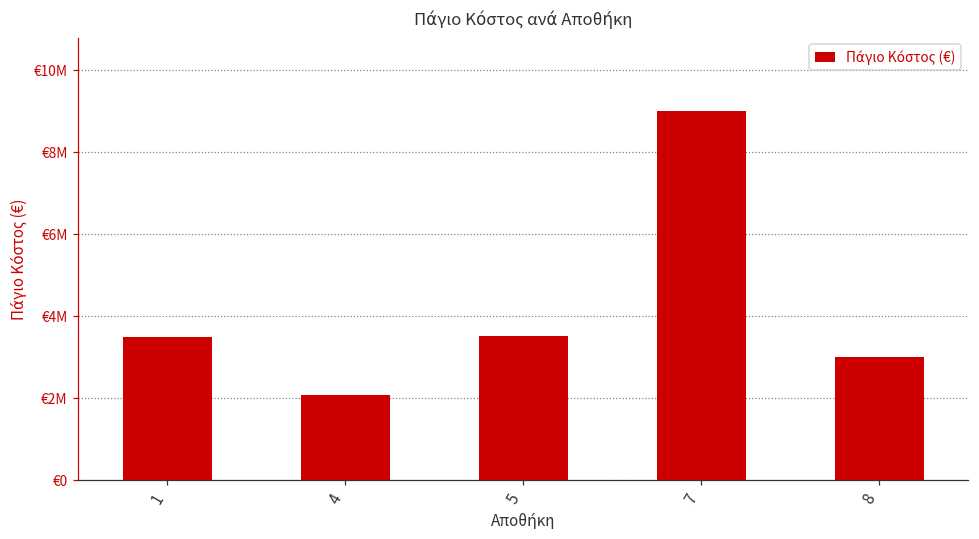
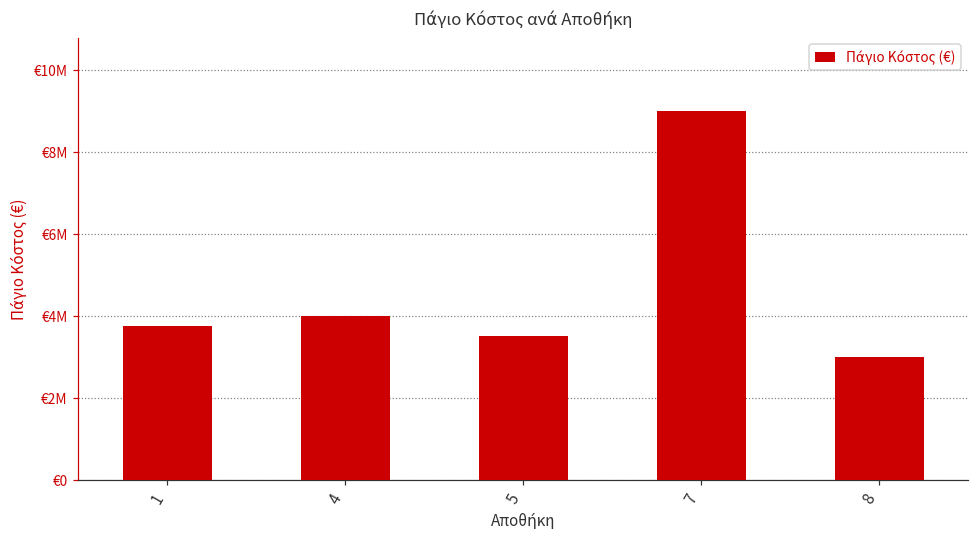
  {
-   "1": "€3500000",
-   "4": "€2100000",
+   "1": "€3700000",
+   "4": "€4000000",
    "5": "€3500000",
    "7": "€9000000",
    "8": "€3000000"
  }
